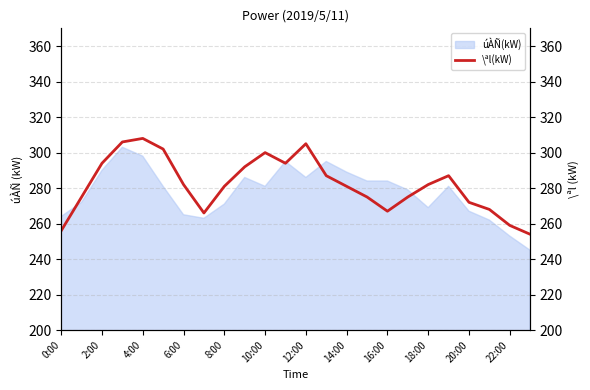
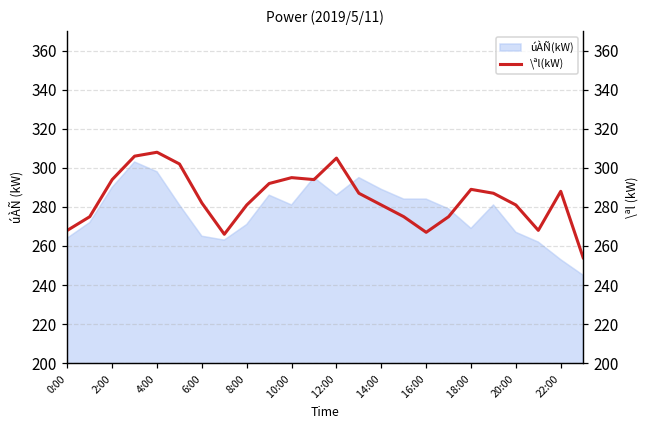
  {
    "úÀÑ(kW)": {
      "0:00": 264,
      "2:00": 290,
      "4:00": 298,
      "6:00": 265,
      "8:00": 271,
      "10:00": 281,
      "12:00": 286,
      "14:00": 289,
      "16:00": 284,
      "18:00": 269,
      "20:00": 267,
      "22:00": 253
    },
    "\\ªl(kW)": {
-     "0:00": 256,
+     "0:00": 268,
      "2:00": 294,
      "4:00": 308,
      "6:00": 282,
      "8:00": 281,
-     "10:00": 300,
+     "10:00": 295,
      "12:00": 305,
      "14:00": 281,
      "16:00": 267,
-     "18:00": 282,
-     "20:00": 272,
-     "22:00": 259
+     "18:00": 289,
+     "20:00": 281,
+     "22:00": 288
    }
  }
